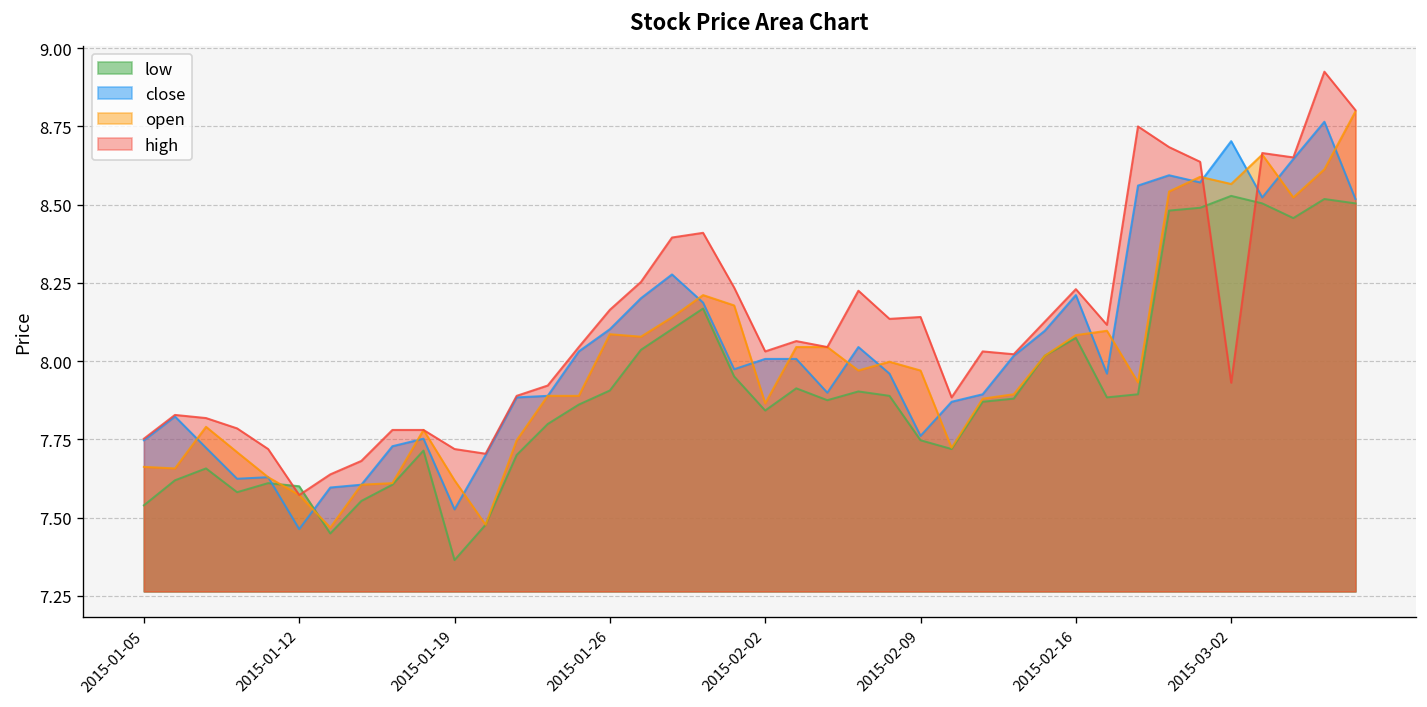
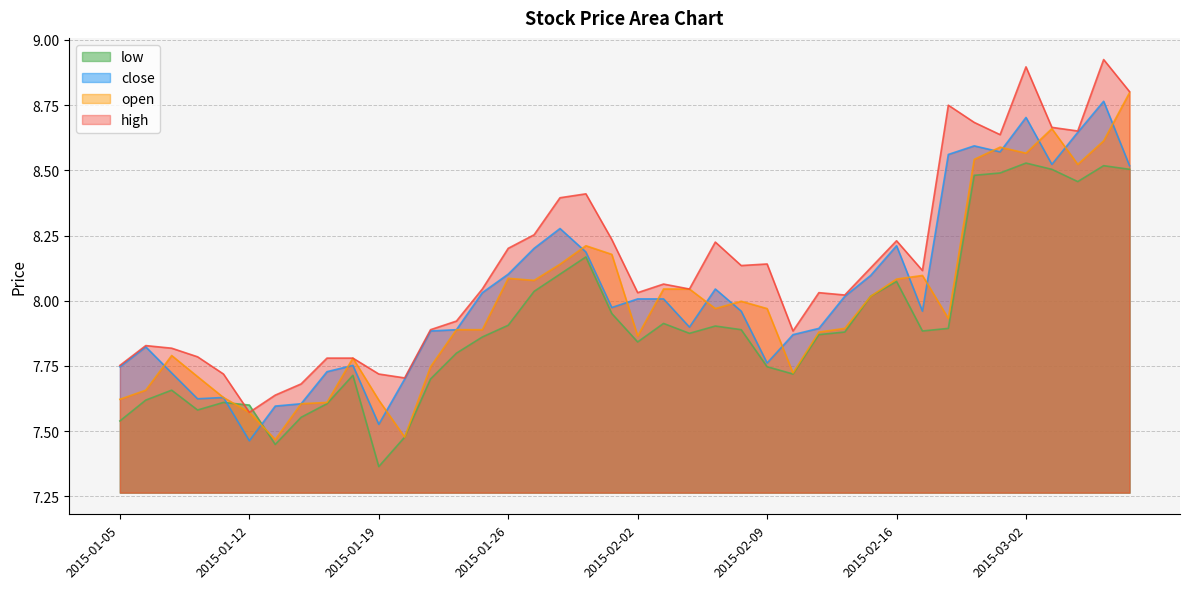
  {
    "low": {
      "2015-01-05": 7.54,
      "2015-01-12": 7.60,
      "2015-01-19": 7.36,
      "2015-01-26": 7.91,
      "2015-02-02": 7.84,
      "2015-02-09": 7.75,
      "2015-03-02": 8.53
    },
    "close": {
      "2015-01-12": 7.46,
      "2015-01-19": 7.53,
      "2015-01-26": 8.10,
      "2015-02-02": 8.01,
      "2015-02-09": 7.76,
      "2015-02-16": 8.21,
      "2015-03-02": 8.70
    },
    "open": {
-     "2015-01-05": 7.66,
+     "2015-01-05": 7.62,
      "2015-01-19": 7.62,
      "2015-01-26": 8.09,
      "2015-02-02": 7.87,
      "2015-02-09": 7.97,
      "2015-03-02": 8.57
    },
    "high": {
      "2015-01-19": 7.72,
-     "2015-01-26": 8.16,
+     "2015-01-26": 8.20,
      "2015-02-02": 8.03,
      "2015-02-09": 8.14,
      "2015-02-16": 8.23,
-     "2015-03-02": 7.93
+     "2015-03-02": 8.90
    }
  }
